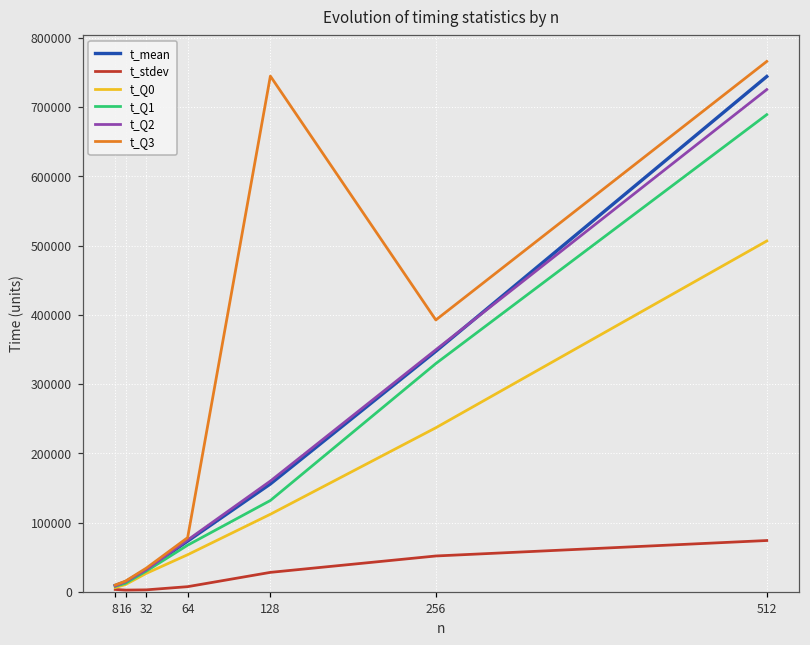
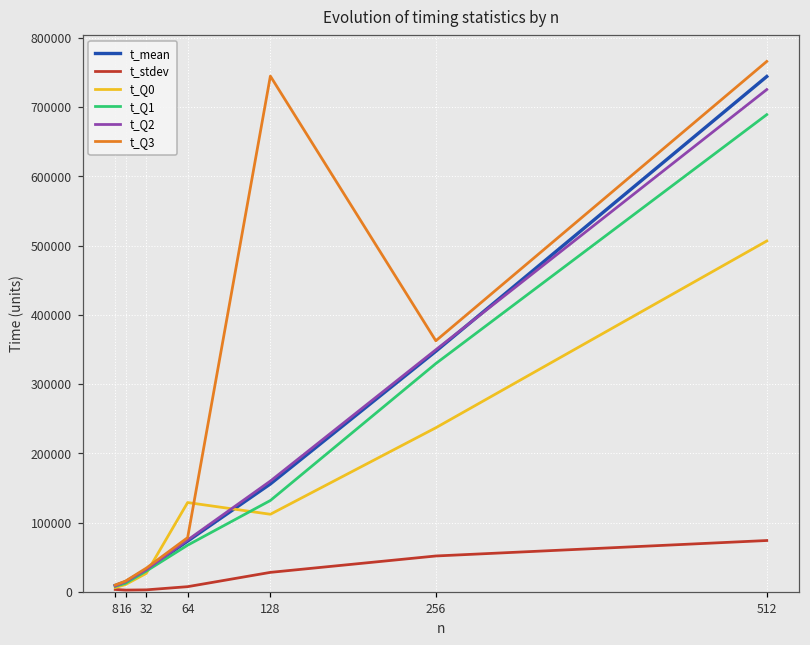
  {
    "t_mean": {
      "128": 160000,
      "512": 740000
    },
    "t_stdev": {
      "16": 0,
      "32": 0,
      "64": 10000,
      "128": 30000,
      "256": 50000,
      "512": 70000
    },
    "t_Q0": {
-     "64": 50000,
+     "64": 130000,
      "128": 110000,
      "256": 240000,
      "512": 510000
    },
    "t_Q1": {
      "64": 70000,
      "128": 130000,
      "256": 330000,
      "512": 690000
    },
    "t_Q2": {
      "128": 160000,
      "512": 730000
    },
    "t_Q3": {
      "128": 740000,
-     "256": 390000,
+     "256": 360000,
      "512": 770000
    }
  }
